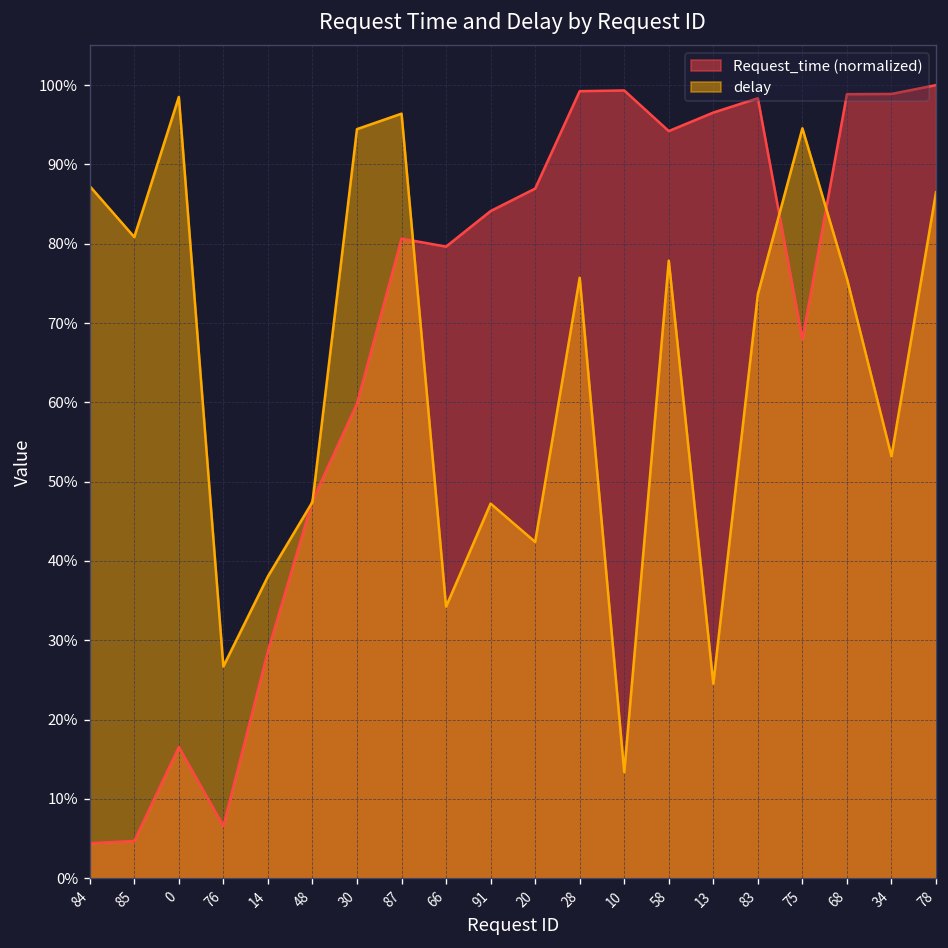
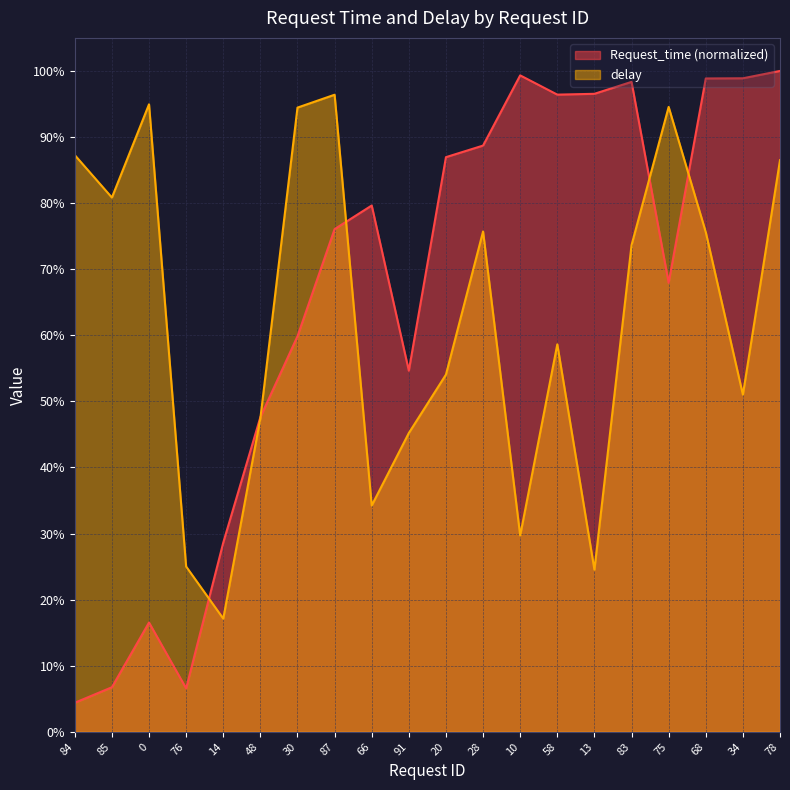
  {
    "Request_time (normalized)": {
      "84": "4%",
-     "85": "5%",
+     "85": "7%",
      "0": "17%",
      "76": "7%",
      "14": "29%",
      "30": "60%",
-     "87": "81%",
+     "87": "76%",
      "66": "80%",
-     "91": "84%",
+     "91": "55%",
      "20": "87%",
-     "28": "99%",
+     "28": "89%",
      "10": "99%",
-     "58": "94%",
+     "58": "96%",
      "13": "97%",
      "75": "68%",
      "78": "100%"
    },
    "delay": {
      "84": "87%",
      "85": "81%",
-     "0": "99%",
-     "76": "27%",
-     "14": "38%",
+     "0": "95%",
+     "76": "25%",
+     "14": "17%",
      "30": "94%",
      "87": "96%",
      "66": "34%",
-     "91": "47%",
-     "20": "42%",
+     "91": "45%",
+     "20": "54%",
      "28": "76%",
-     "10": "13%",
-     "58": "78%",
+     "10": "30%",
+     "58": "59%",
      "13": "25%",
      "83": "74%",
      "75": "95%",
      "68": "76%",
-     "34": "53%",
+     "34": "51%",
      "78": "86%"
    }
  }
